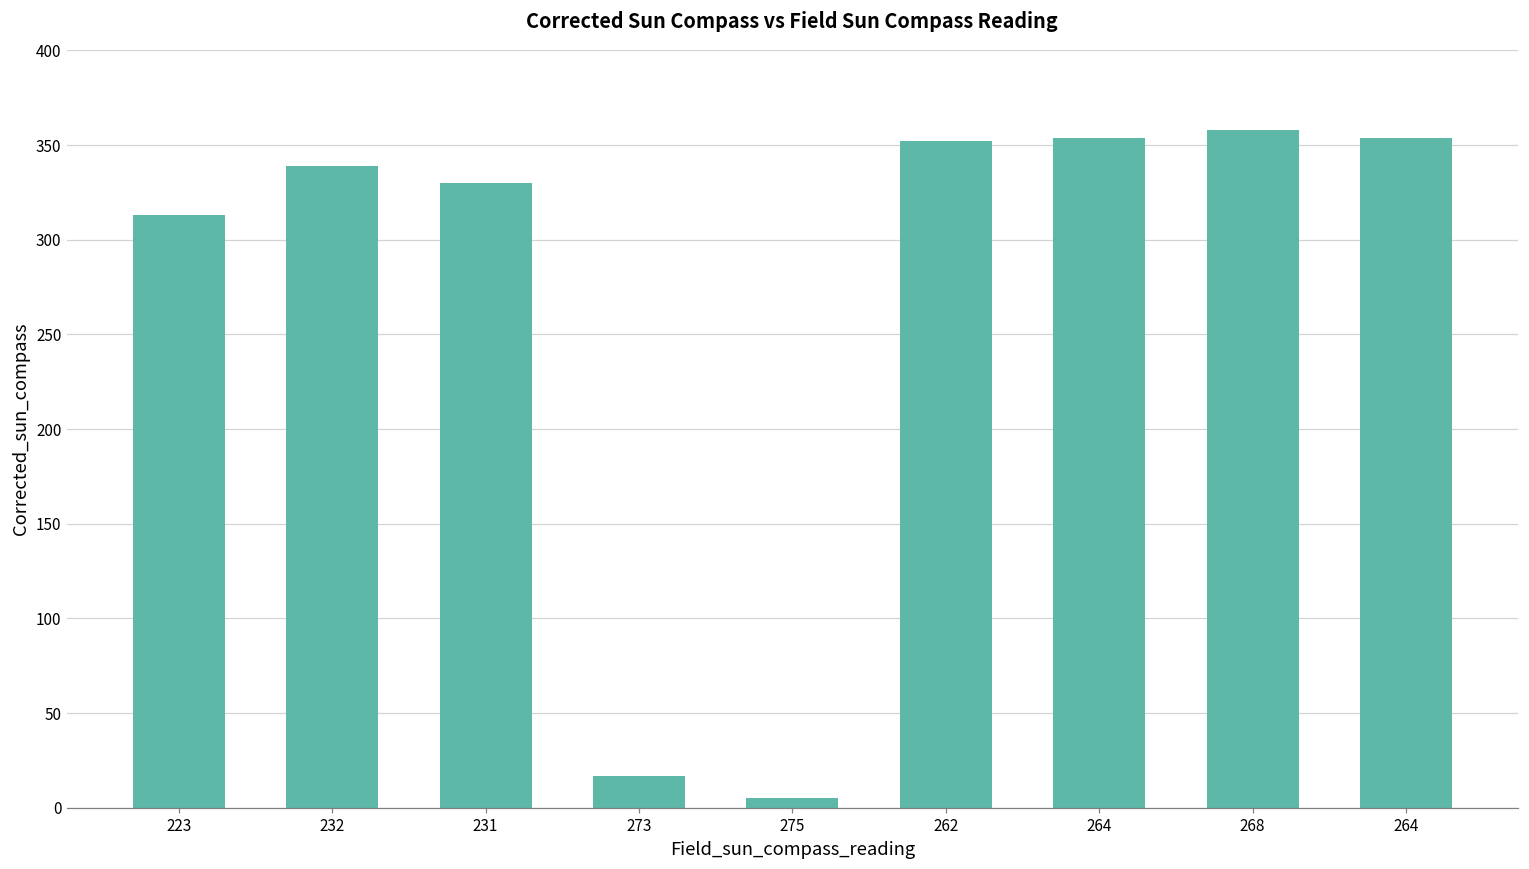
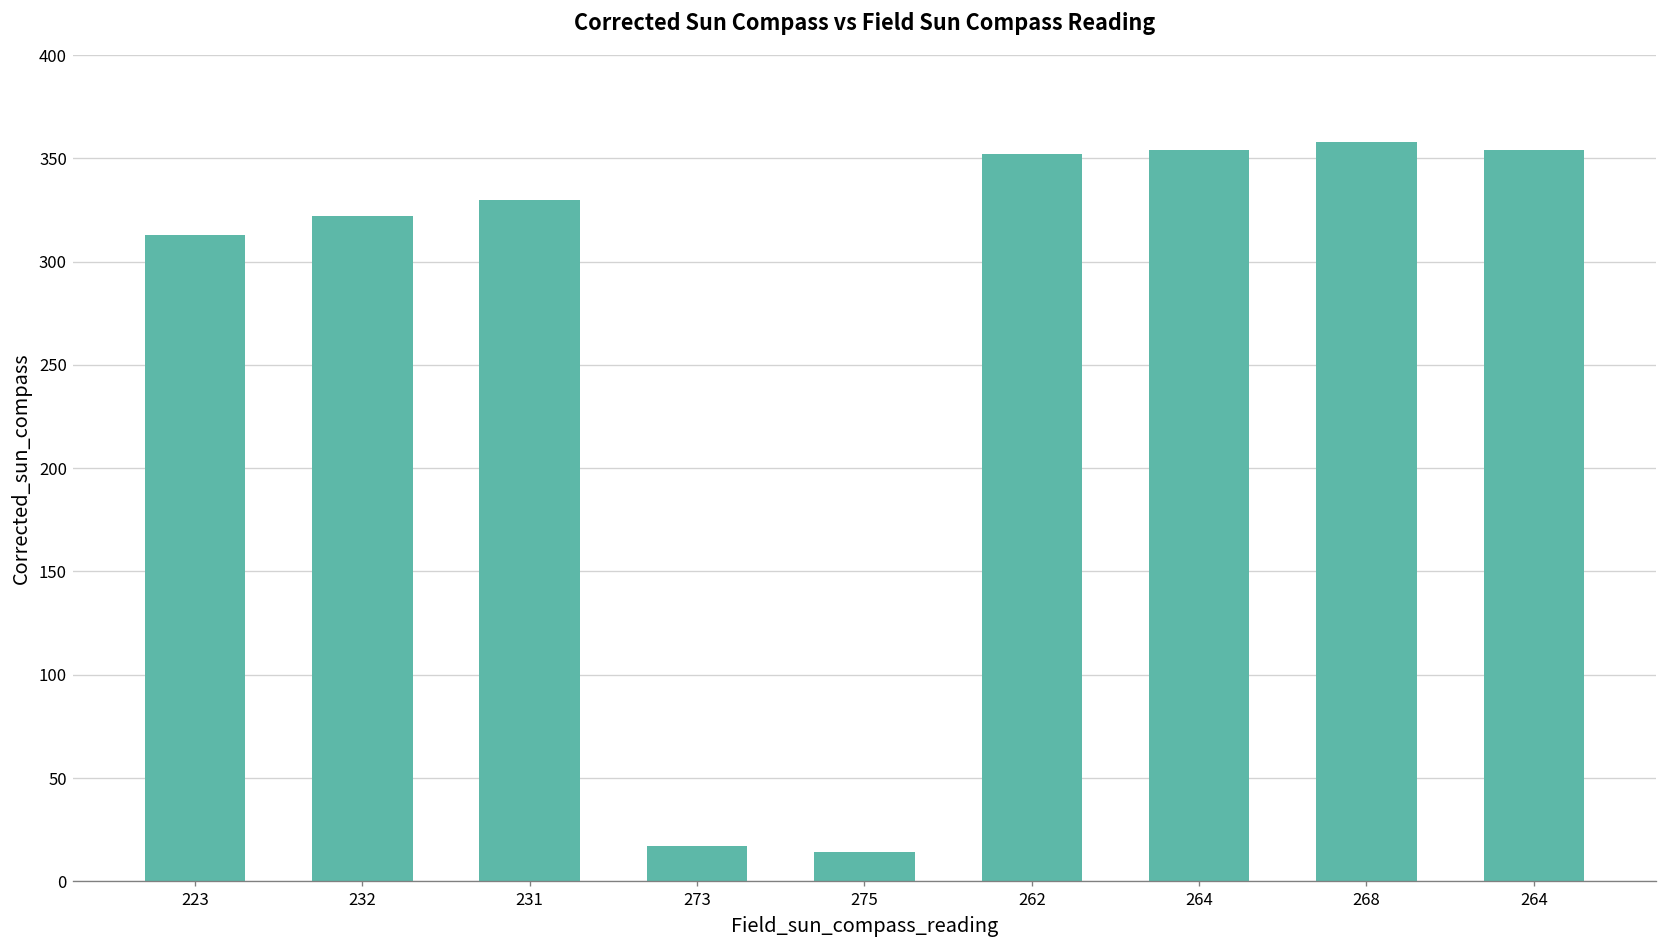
  {
    "223": 313,
-   "232": 339,
+   "232": 322,
    "231": 330,
    "273": 17,
-   "275": 5,
+   "275": 14,
    "262": 352,
    "268": 358
  }
